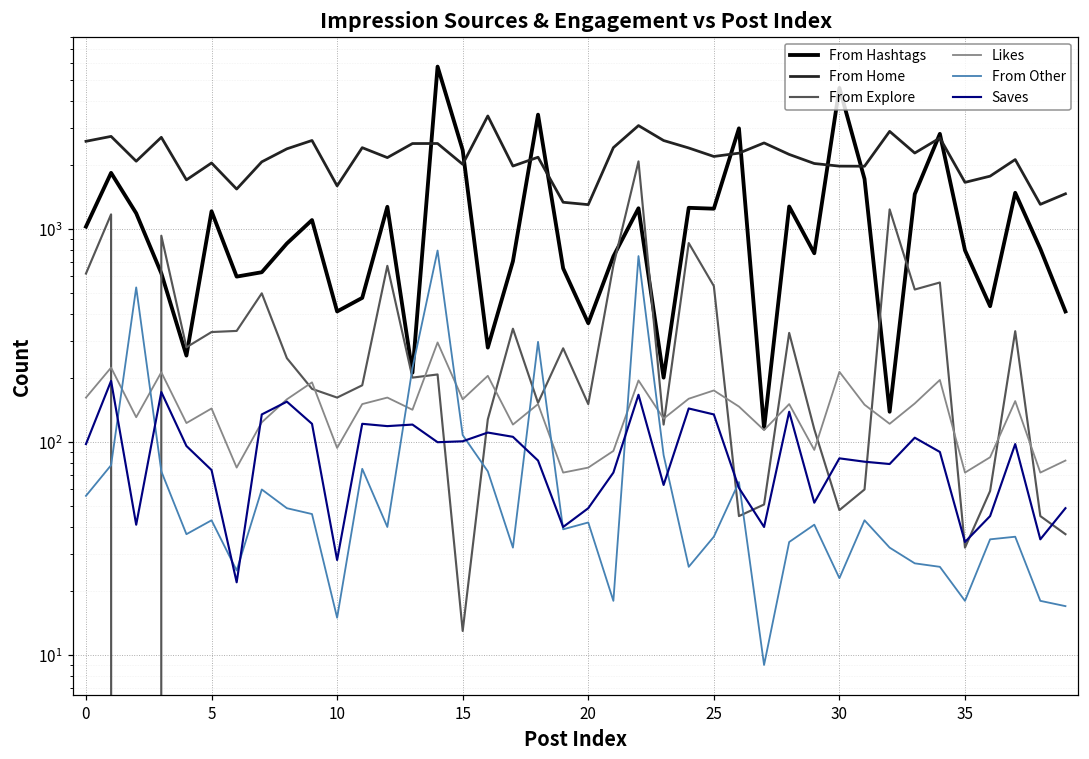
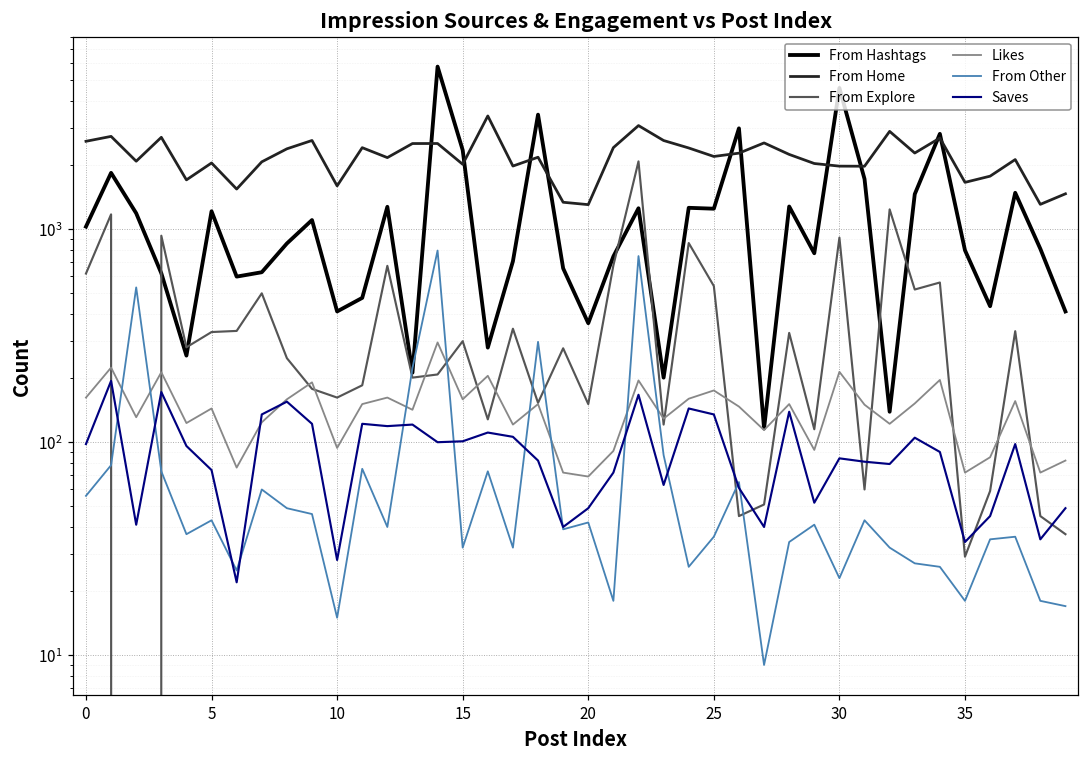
  {
    "From Explore": {
      "0": 620,
      "5": 330,
      "10": 160,
-     "15": 13,
+     "15": 300,
      "20": 150,
      "25": 540,
-     "30": 48,
-     "35": 32
+     "30": 900,
+     "35": 29
    },
    "Likes": {
      "0": 160,
      "5": 140,
      "10": 90,
      "15": 160,
-     "20": 76,
+     "20": 69,
      "25": 180,
      "30": 210,
      "35": 72
    },
    "From Other": {
      "0": 56,
      "5": 43,
      "10": 15,
-     "15": 110,
+     "15": 32,
      "20": 42,
      "25": 36,
      "30": 23,
      "35": 18
    },
    "Saves": {
      "0": 100,
      "5": 74,
      "10": 28,
      "15": 100,
      "20": 49,
      "25": 140,
      "30": 84,
      "35": 34
    }
  }
